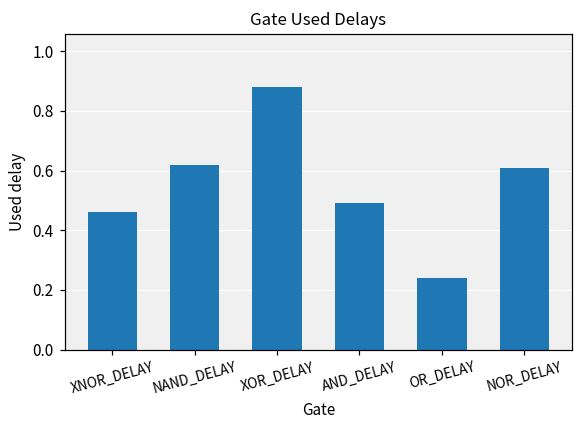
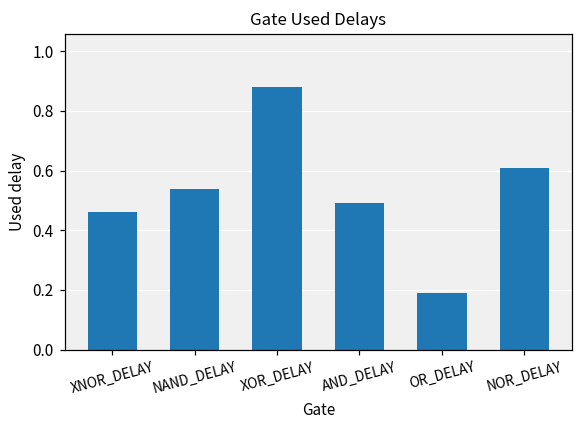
  {
    "XNOR_DELAY": 0.46,
-   "NAND_DELAY": 0.62,
+   "NAND_DELAY": 0.54,
    "XOR_DELAY": 0.88,
    "AND_DELAY": 0.49,
-   "OR_DELAY": 0.24,
+   "OR_DELAY": 0.19,
    "NOR_DELAY": 0.61
  }
